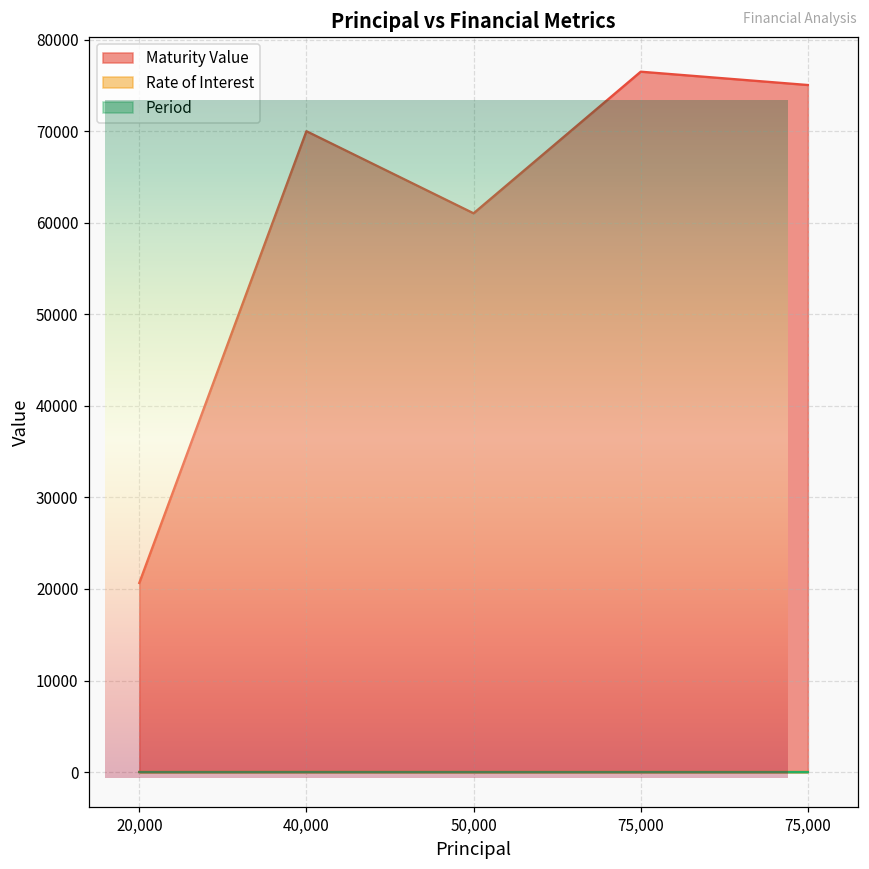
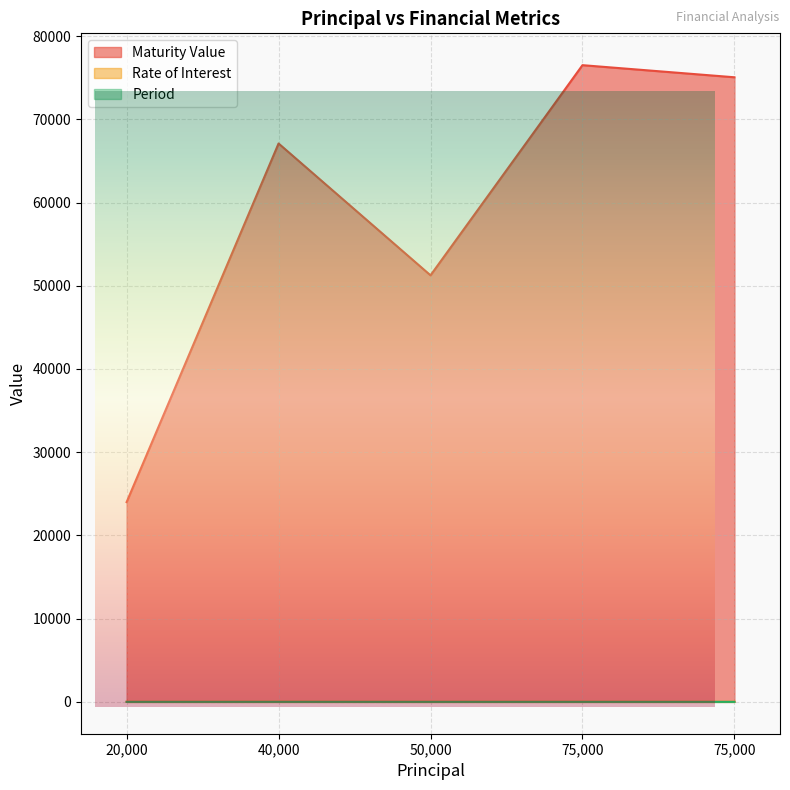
  {
    "Principal vs Financial Metrics": {
      "Maturity Value": {
-       "20,000": 21000,
-       "40,000": 70000,
-       "50,000": 61000
+       "20,000": 24000,
+       "40,000": 67000,
+       "50,000": 51000
      },
      "Period": {
        "20,000": 0,
        "40,000": 0,
        "50,000": 0
      }
    }
  }
